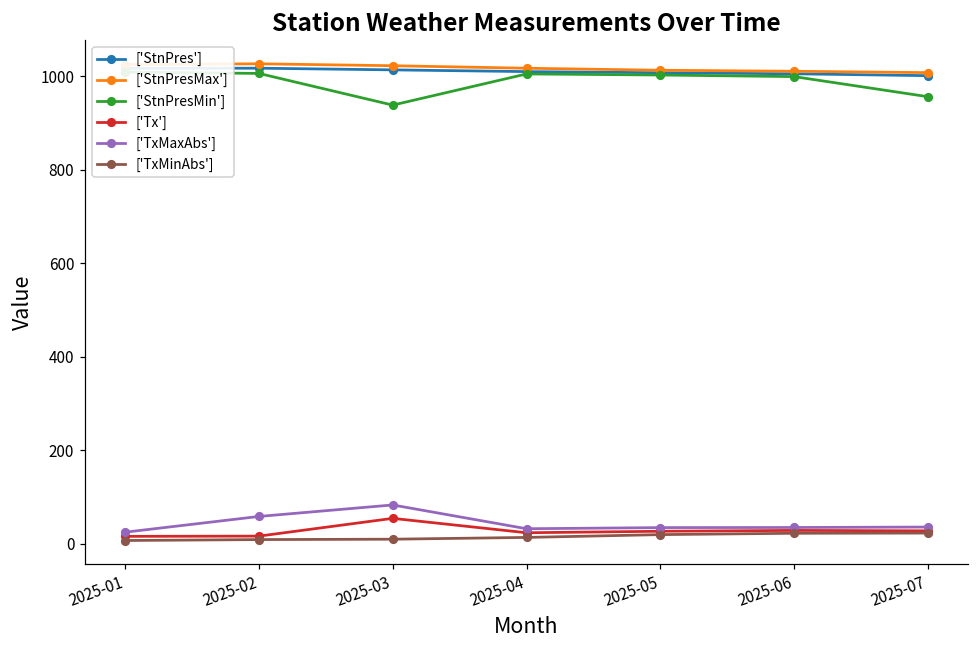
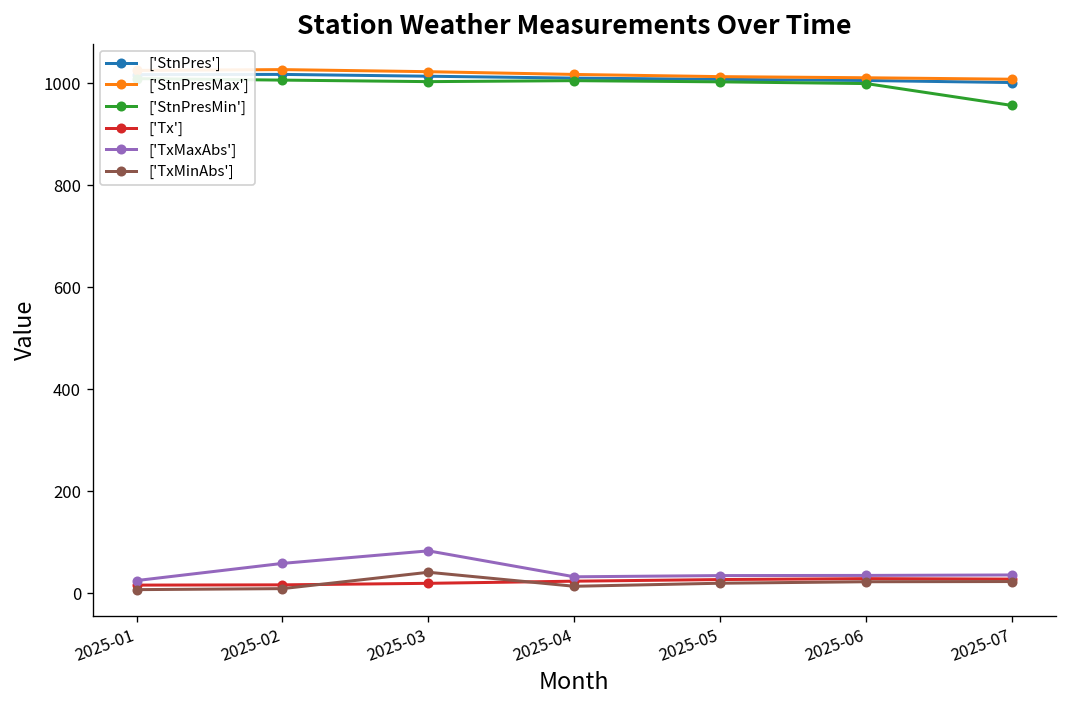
  {
    "['StnPres']": {
      "2025-02": 1020,
      "2025-03": 1010,
      "2025-07": 1000
    },
    "['StnPresMax']": {
      "2025-02": 1030,
      "2025-03": 1020,
      "2025-04": 1020,
      "2025-07": 1010
    },
    "['StnPresMin']": {
      "2025-02": 1010,
-     "2025-03": 940,
+     "2025-03": 1000,
      "2025-07": 960
    },
    "['Tx']": {
      "2025-01": 20,
      "2025-02": 20,
-     "2025-03": 50,
+     "2025-03": 20,
      "2025-04": 20,
      "2025-05": 30,
      "2025-06": 30
    },
    "['TxMaxAbs']": {
      "2025-01": 20,
      "2025-02": 60,
      "2025-03": 80,
      "2025-04": 30,
      "2025-05": 30,
      "2025-06": 30,
      "2025-07": 40
    },
    "['TxMinAbs']": {
      "2025-01": 10,
      "2025-02": 10,
-     "2025-03": 10,
+     "2025-03": 40,
      "2025-04": 10,
      "2025-05": 20,
      "2025-06": 20
    }
  }
